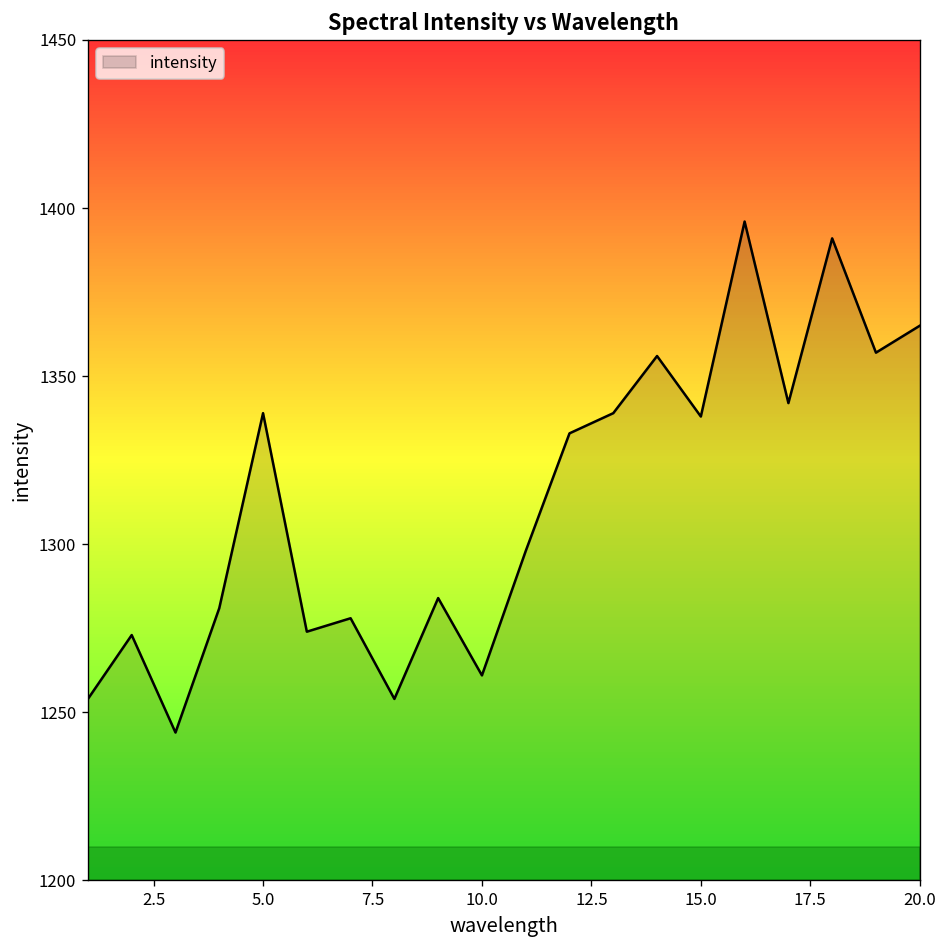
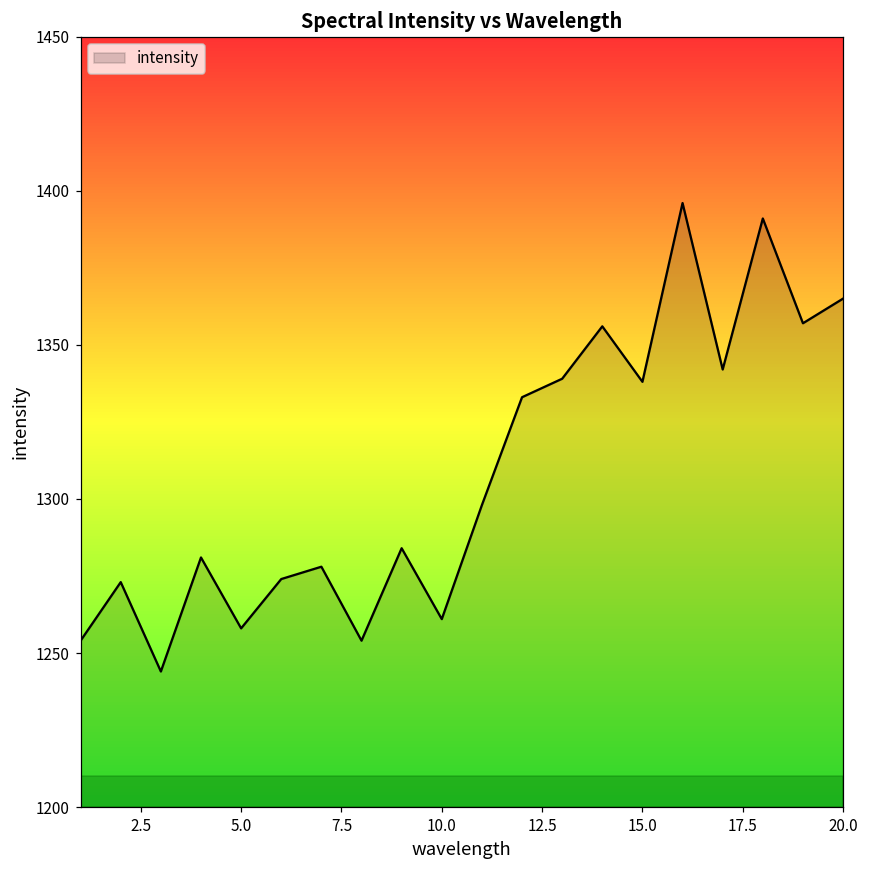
  {
-   "5.0": 1339,
+   "5.0": 1258,
    "10.0": 1261,
    "15.0": 1338,
    "20.0": 1365
  }
